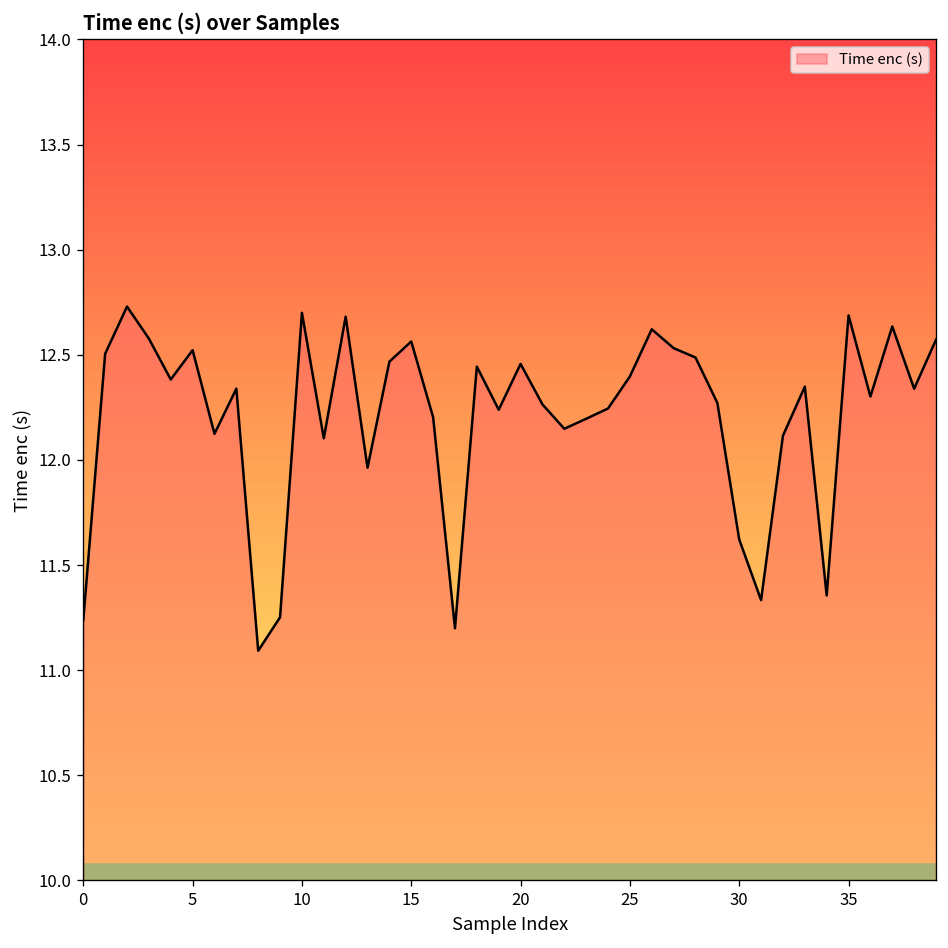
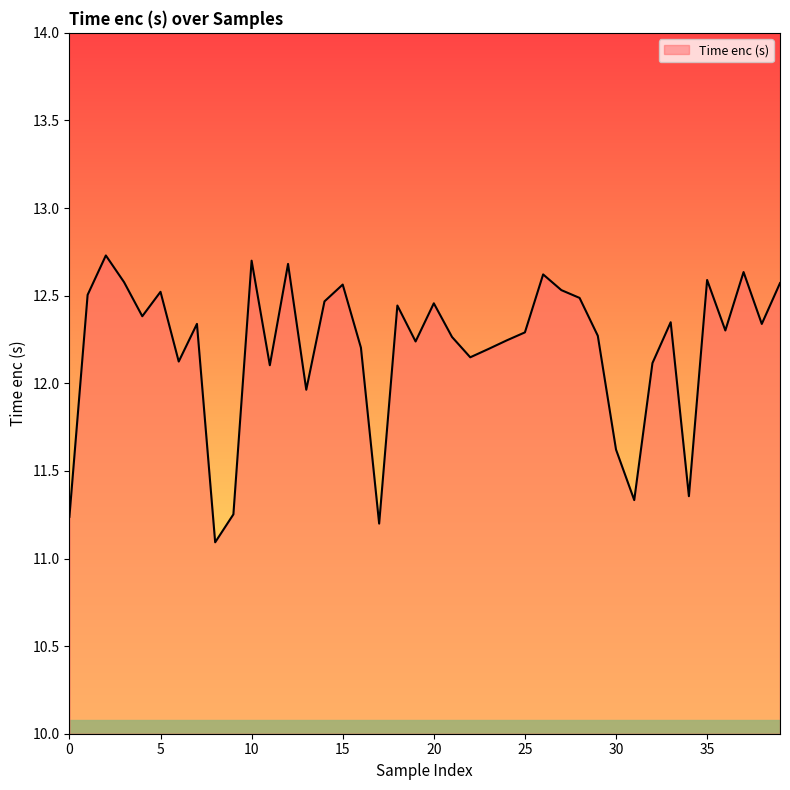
  {
    "0": 11.24,
    "5": 12.52,
    "10": 12.70,
    "15": 12.56,
    "20": 12.46,
-   "25": 12.40,
+   "25": 12.29,
    "30": 11.62,
-   "35": 12.69
+   "35": 12.59
  }
